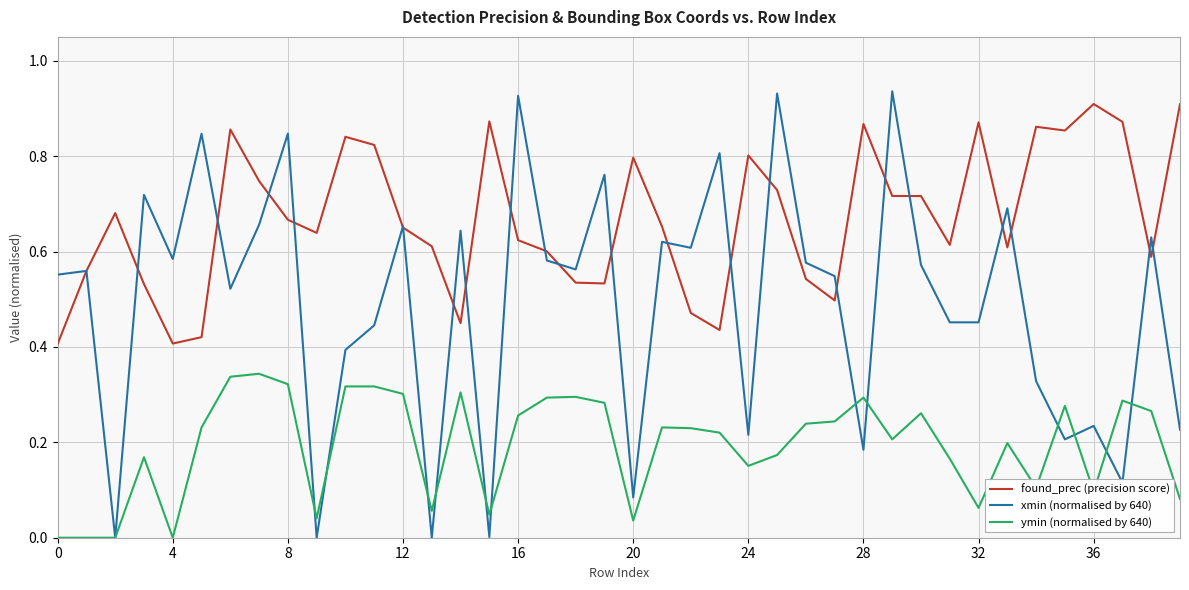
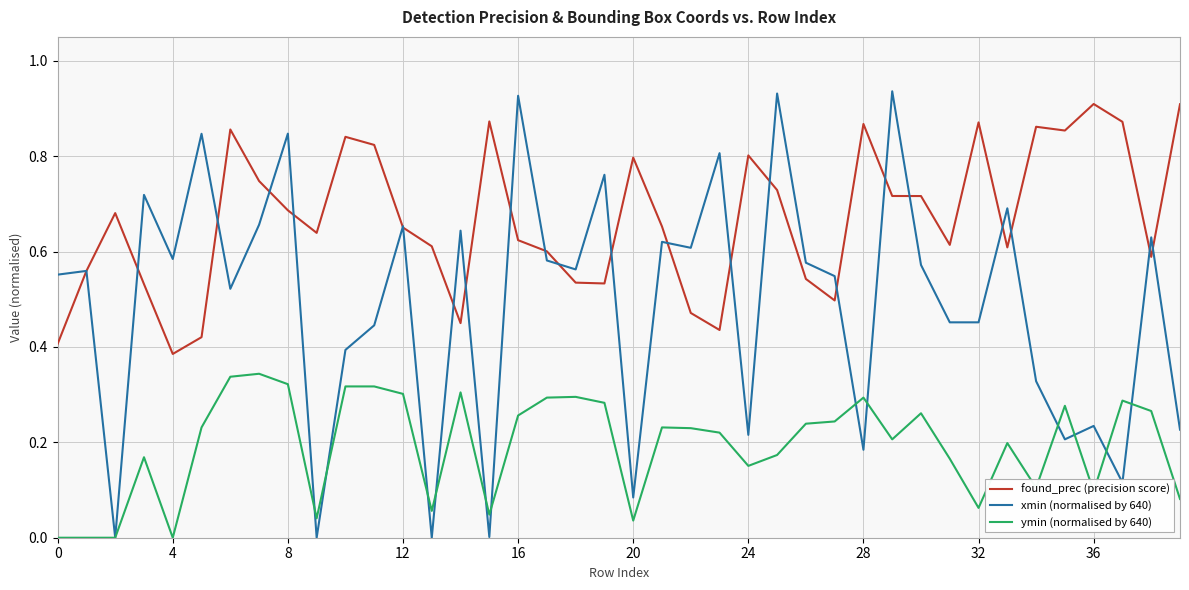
  {
    "found_prec (precision score)": {
      "0": 0.41,
-     "4": 0.41,
-     "8": 0.67,
+     "4": 0.39,
+     "8": 0.69,
      "16": 0.62,
      "20": 0.80,
      "24": 0.80,
      "28": 0.87,
      "32": 0.87,
      "36": 0.91
    },
    "xmin (normalised by 640)": {
      "0": 0.55,
      "4": 0.58,
      "8": 0.85,
      "16": 0.93,
      "20": 0.08,
      "24": 0.22,
      "28": 0.18,
      "32": 0.45,
      "36": 0.23
    },
    "ymin (normalised by 640)": {
      "0": 0.00,
      "4": 0.00,
      "8": 0.32,
      "12": 0.30,
      "16": 0.26,
      "20": 0.04,
      "24": 0.15,
      "28": 0.29,
      "32": 0.06
    }
  }
